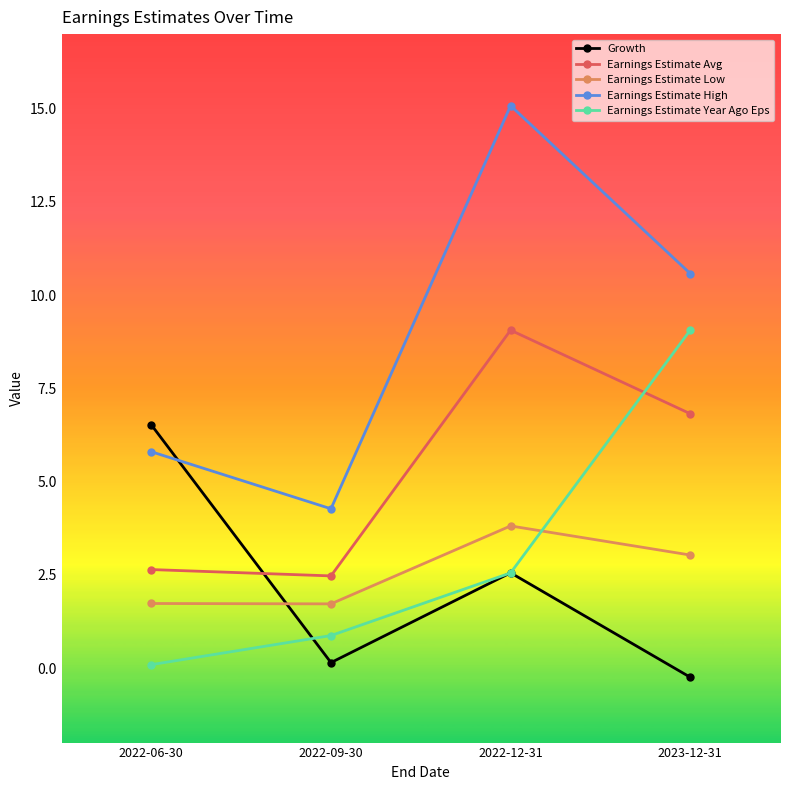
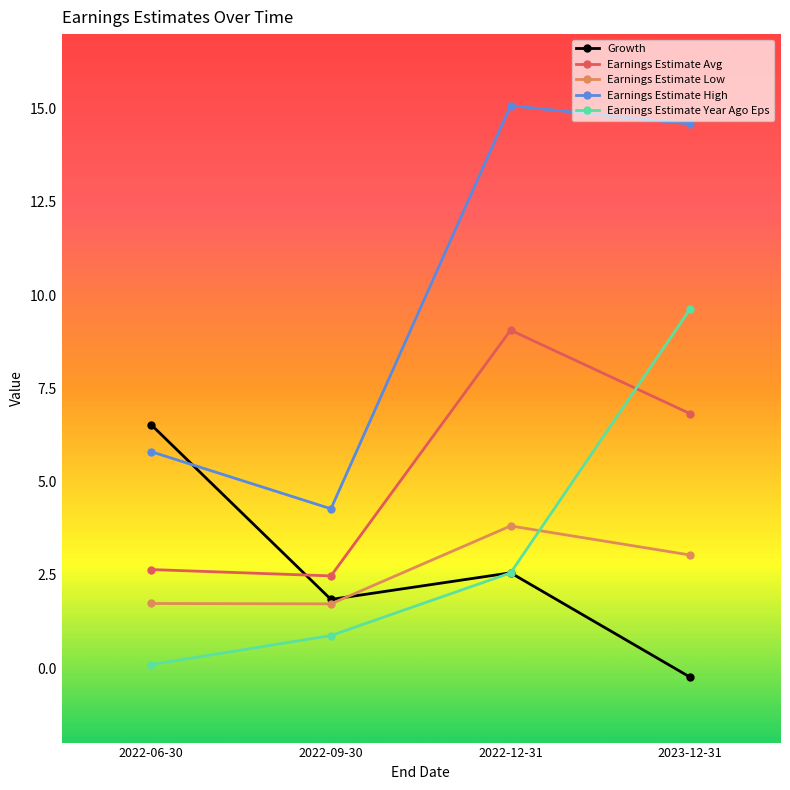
  {
    "Growth": {
      "2022-06-30": 6.5,
-     "2022-09-30": 0.1,
+     "2022-09-30": 1.8,
      "2023-12-31": -0.2
    },
    "Earnings Estimate High": {
      "2022-06-30": 5.8,
      "2022-09-30": 4.3,
      "2022-12-31": 15.1,
-     "2023-12-31": 10.6
+     "2023-12-31": 14.6
    },
    "Earnings Estimate Year Ago Eps": {
      "2022-06-30": 0.1,
      "2022-09-30": 0.9,
-     "2023-12-31": 9.1
+     "2023-12-31": 9.6
    }
  }
